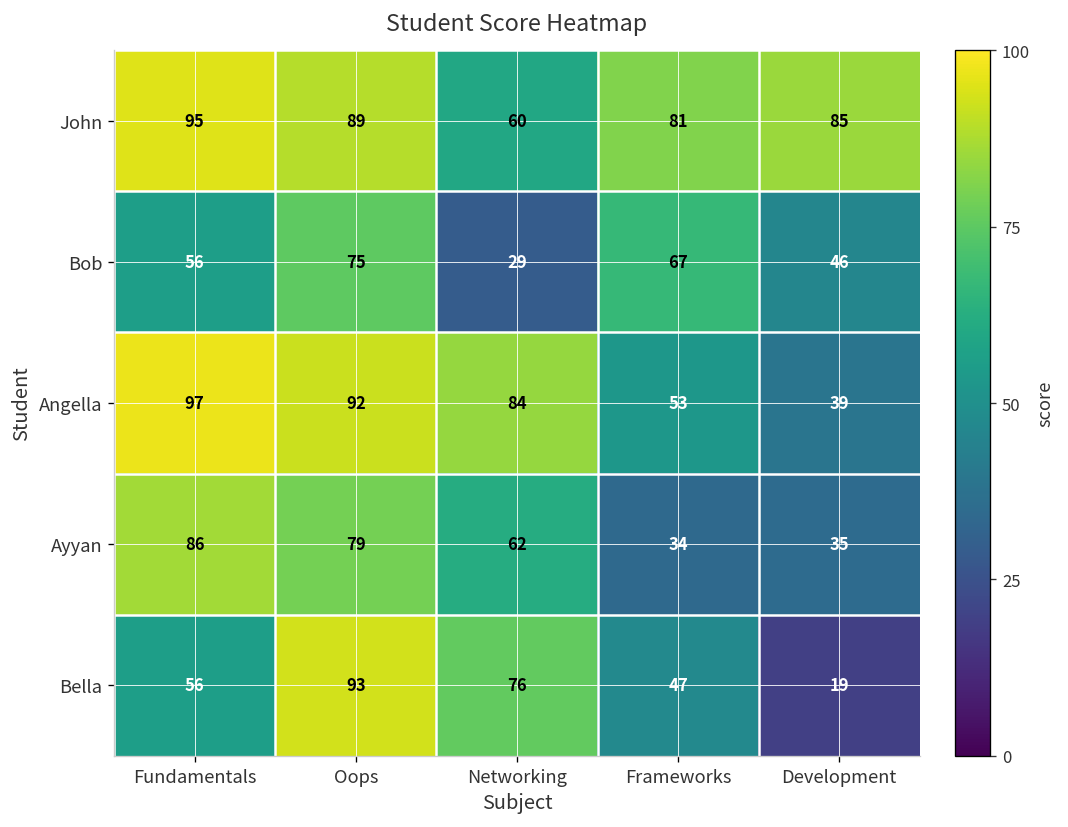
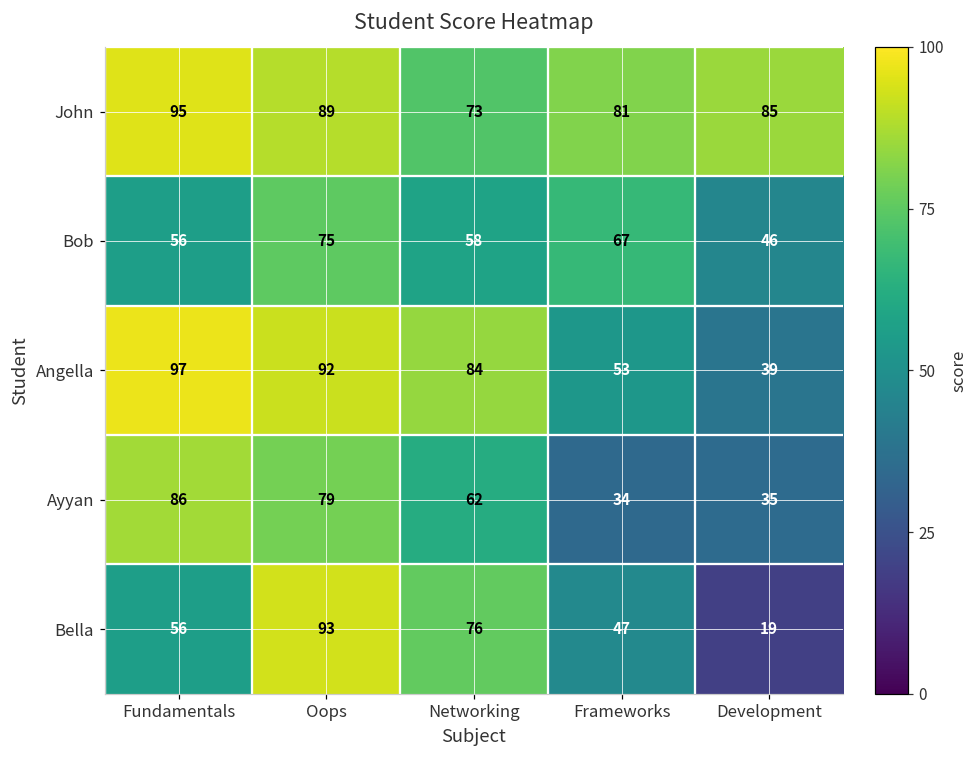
  {
    "John": {
      "Fundamentals": 95,
      "Oops": 89,
-     "Networking": 60,
+     "Networking": 73,
      "Frameworks": 81,
      "Development": 85
    },
    "Bob": {
      "Fundamentals": 56,
      "Oops": 75,
-     "Networking": 29,
+     "Networking": 58,
      "Frameworks": 67,
      "Development": 46
    },
    "Angella": {
      "Fundamentals": 97,
      "Oops": 92,
      "Networking": 84,
      "Frameworks": 53,
      "Development": 39
    },
    "Ayyan": {
      "Fundamentals": 86,
      "Oops": 79,
      "Networking": 62,
      "Frameworks": 34,
      "Development": 35
    },
    "Bella": {
      "Fundamentals": 56,
      "Oops": 93,
      "Networking": 76,
      "Frameworks": 47,
      "Development": 19
    }
  }
